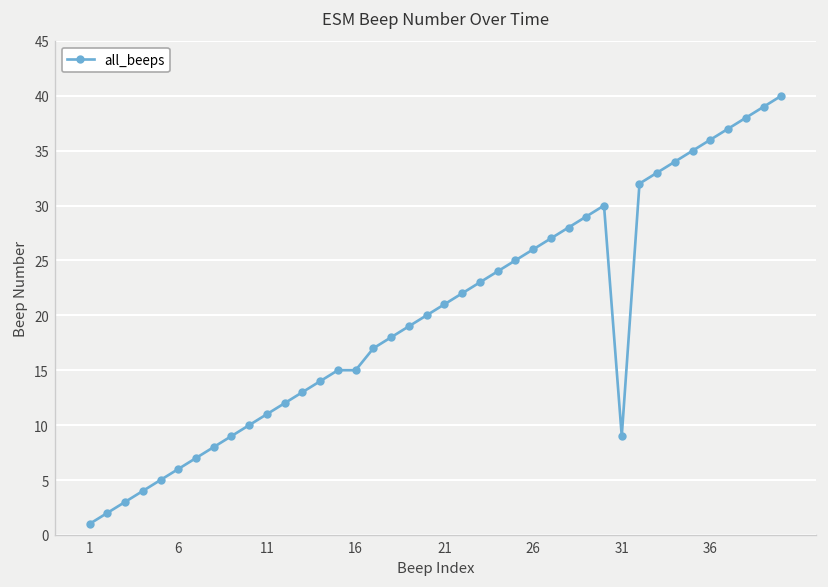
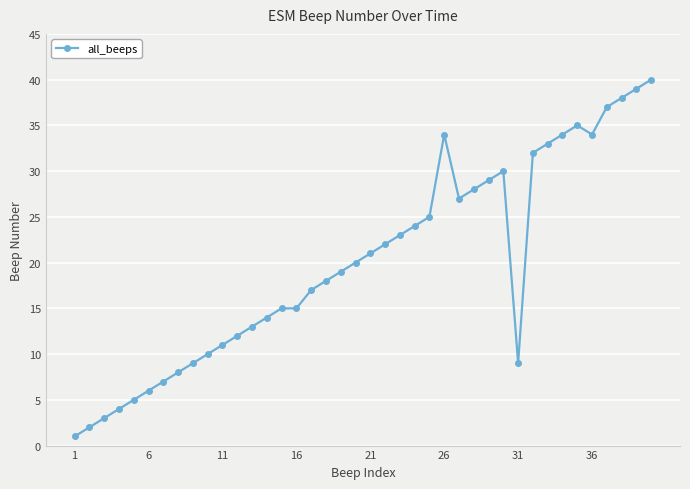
  {
    "1": 1,
    "6": 6,
    "11": 11,
    "16": 15,
    "21": 21,
-   "26": 26,
+   "26": 34,
    "31": 9,
-   "36": 36
+   "36": 34
  }
